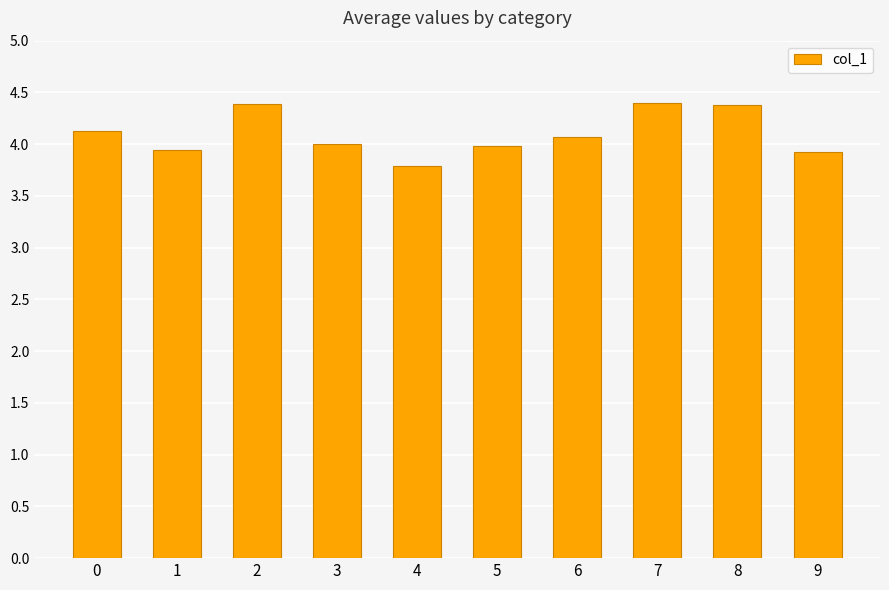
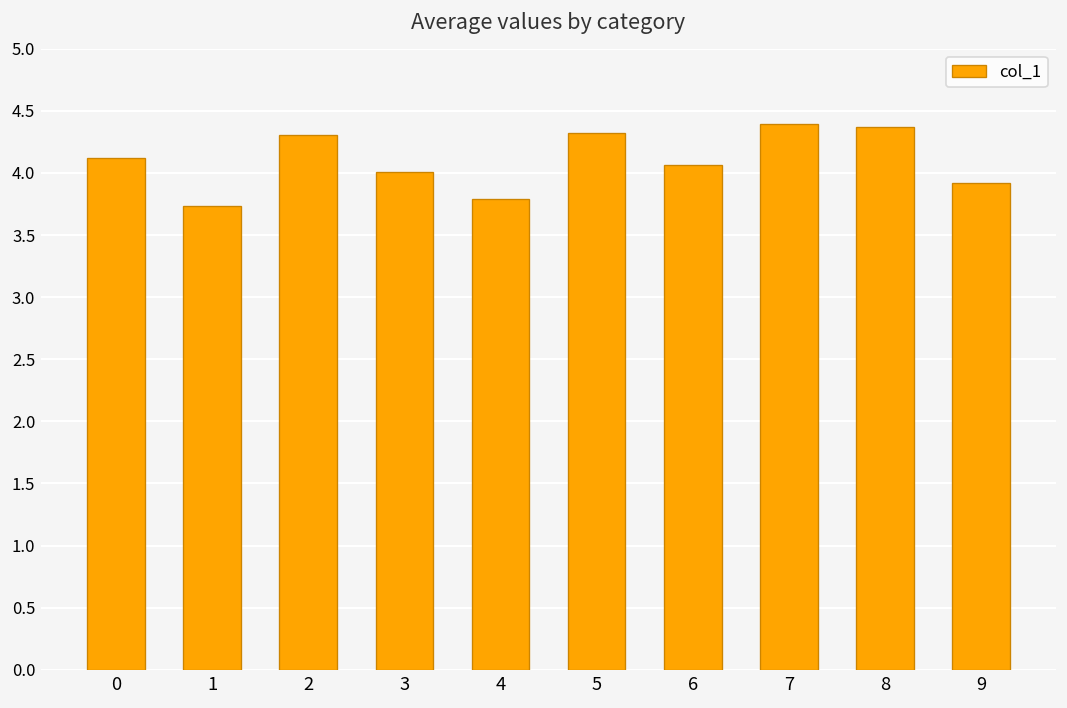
  {
    "0": 4.12,
-   "1": 3.95,
-   "2": 4.38,
+   "1": 3.73,
+   "2": 4.31,
    "3": 4.00,
    "4": 3.79,
-   "5": 3.99,
+   "5": 4.32,
    "6": 4.07,
    "7": 4.39,
    "8": 4.37,
    "9": 3.92
  }
